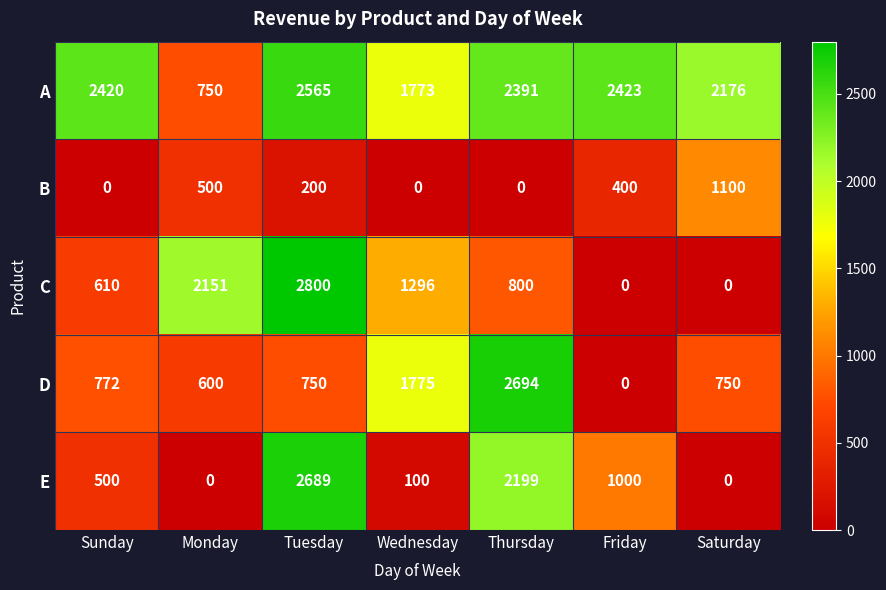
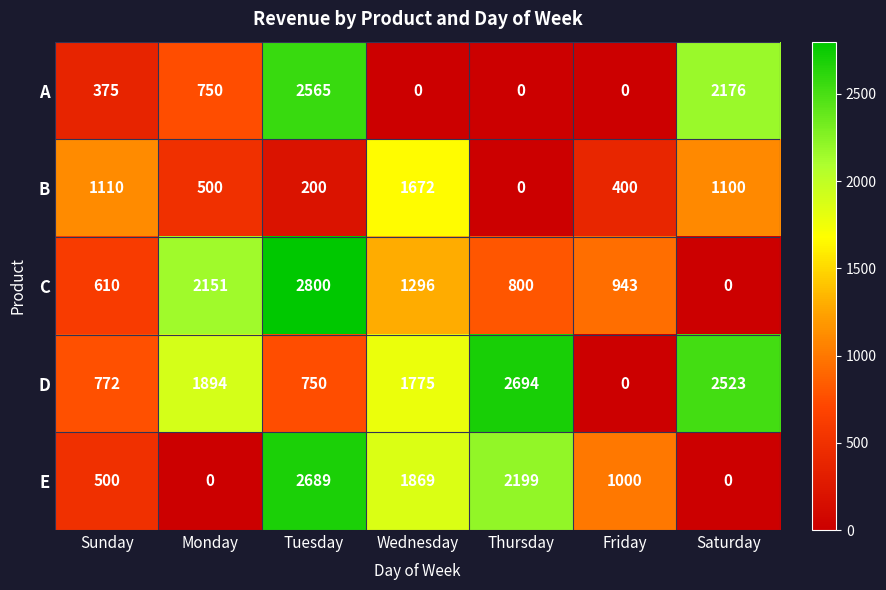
  {
    "A": {
-     "Sunday": 2420,
+     "Sunday": 375,
      "Monday": 750,
      "Tuesday": 2565,
-     "Wednesday": 1773,
-     "Thursday": 2391,
-     "Friday": 2423,
+     "Wednesday": 0,
+     "Thursday": 0,
+     "Friday": 0,
      "Saturday": 2176
    },
    "B": {
-     "Sunday": 0,
+     "Sunday": 1110,
      "Monday": 500,
      "Tuesday": 200,
-     "Wednesday": 0,
+     "Wednesday": 1672,
      "Thursday": 0,
      "Friday": 400,
      "Saturday": 1100
    },
    "C": {
      "Sunday": 610,
      "Monday": 2151,
      "Tuesday": 2800,
      "Wednesday": 1296,
      "Thursday": 800,
-     "Friday": 0,
+     "Friday": 943,
      "Saturday": 0
    },
    "D": {
      "Sunday": 772,
-     "Monday": 600,
+     "Monday": 1894,
      "Tuesday": 750,
      "Wednesday": 1775,
      "Thursday": 2694,
      "Friday": 0,
-     "Saturday": 750
+     "Saturday": 2523
    },
    "E": {
      "Sunday": 500,
      "Monday": 0,
      "Tuesday": 2689,
-     "Wednesday": 100,
+     "Wednesday": 1869,
      "Thursday": 2199,
      "Friday": 1000,
      "Saturday": 0
    }
  }
